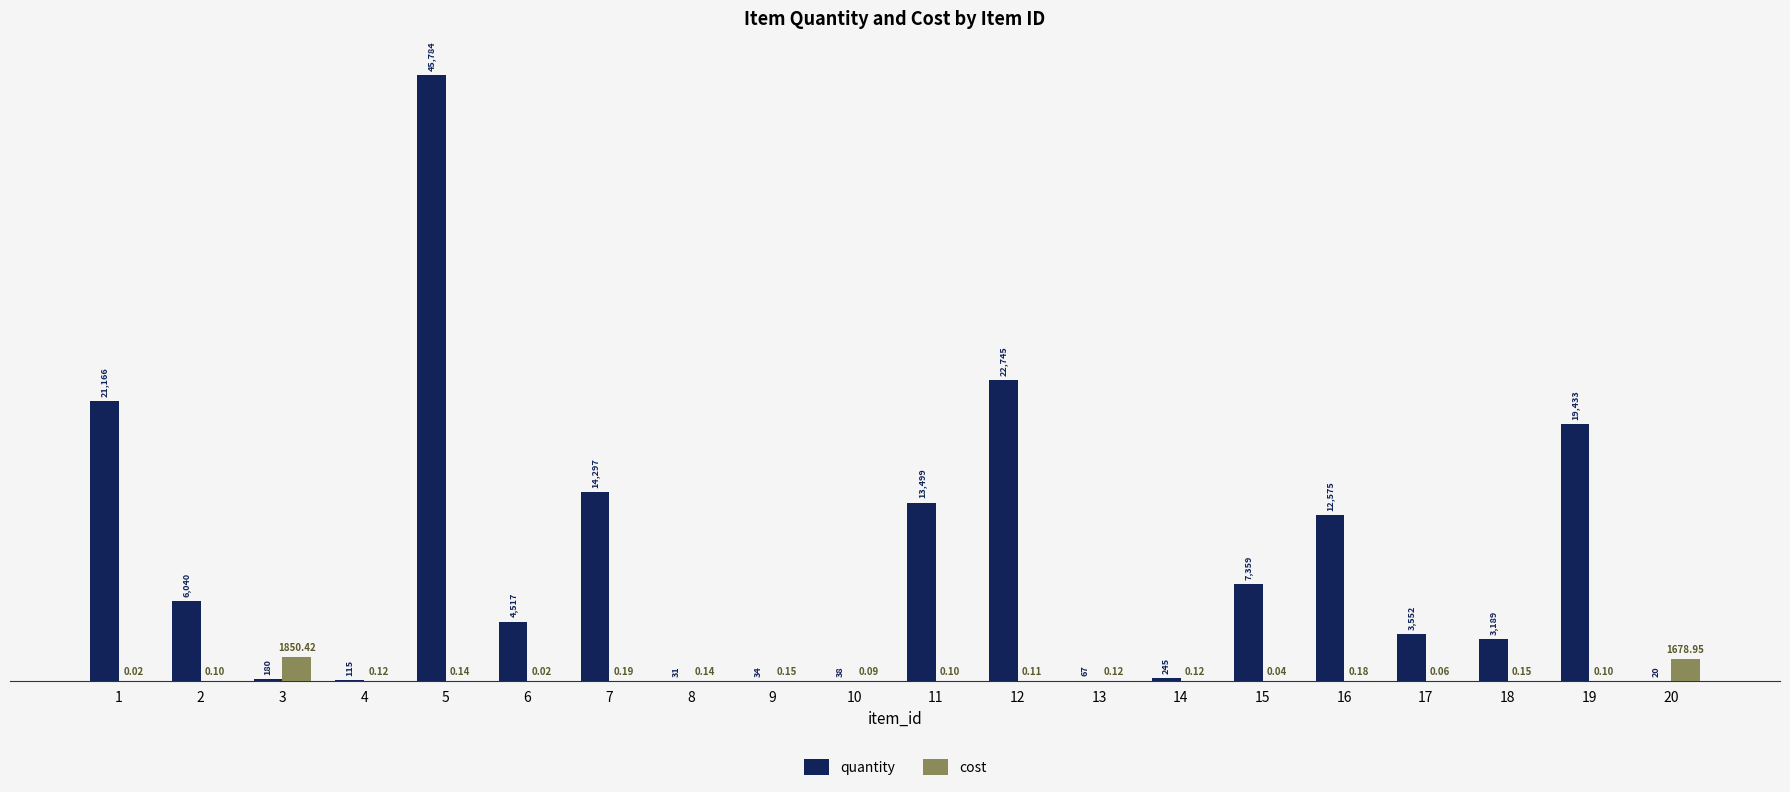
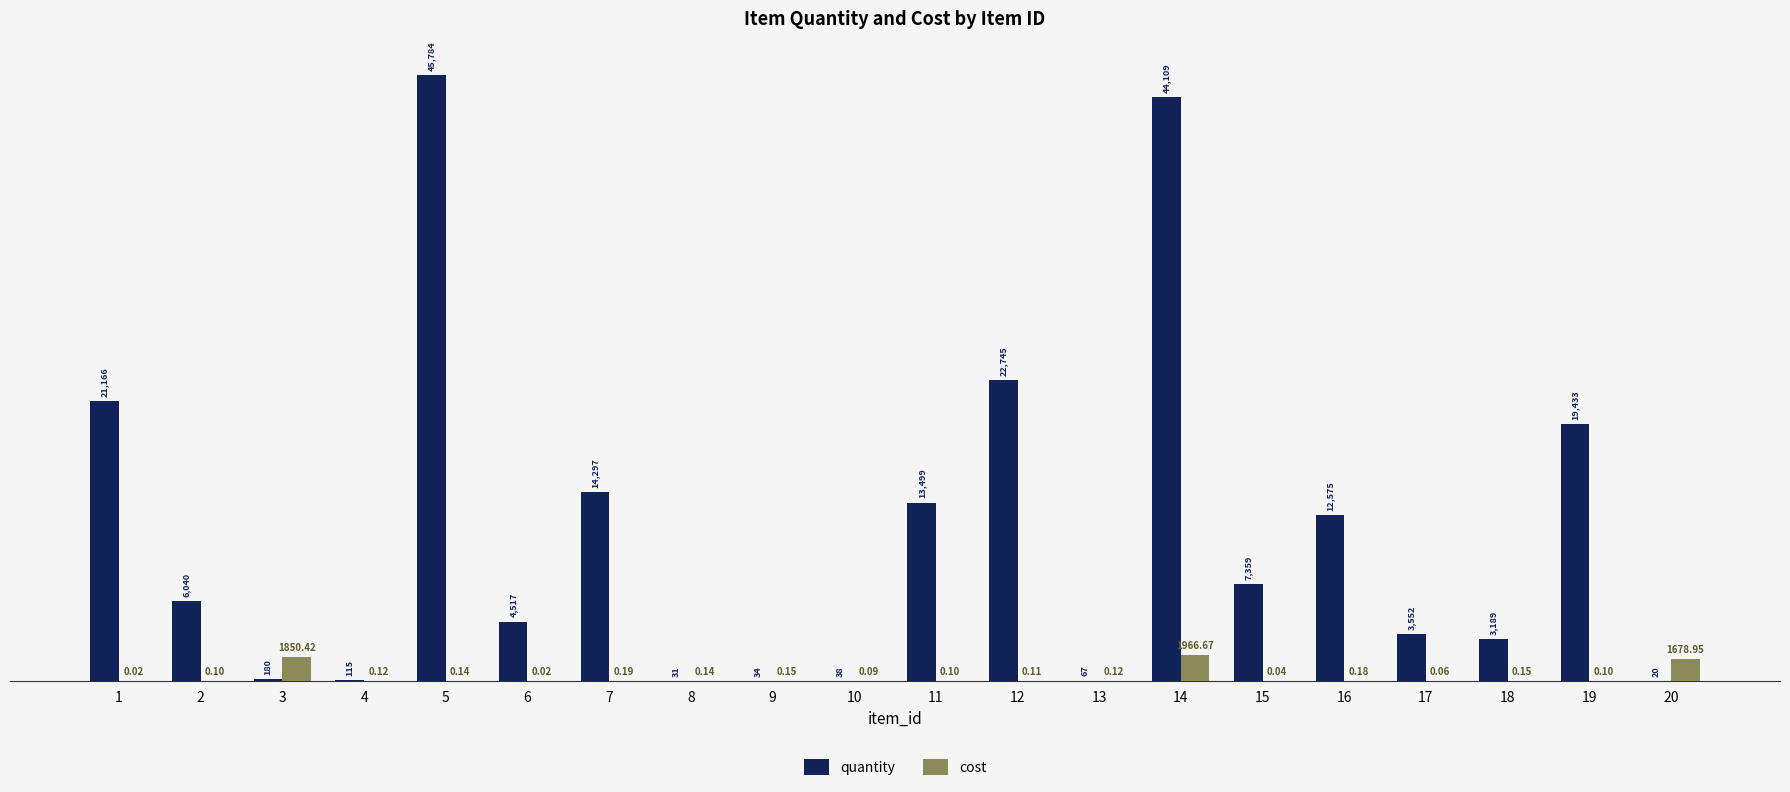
  {
    "quantity": {
      "1": "21,166",
      "2": "6,040",
      "3": "180",
      "4": "115",
      "5": "45,784",
      "6": "4,517",
      "7": "14,297",
      "8": "31",
      "9": "34",
      "10": "38",
      "11": "13,499",
      "12": "22,745",
      "13": "67",
-     "14": "245",
+     "14": "44,109",
      "15": "7,359",
      "16": "12,575",
      "17": "3,552",
      "18": "3,189",
      "19": "19,433",
      "20": "20"
    },
    "cost": {
      "1": "0.02",
      "2": "0.10",
      "3": "1850.42",
      "4": "0.12",
      "5": "0.14",
      "6": "0.02",
      "7": "0.19",
      "8": "0.14",
      "9": "0.15",
      "10": "0.09",
      "11": "0.10",
      "12": "0.11",
      "13": "0.12",
-     "14": "0.12",
+     "14": "1966.67",
      "15": "0.04",
      "16": "0.18",
      "17": "0.06",
      "18": "0.15",
      "19": "0.10",
      "20": "1678.95"
    }
  }
